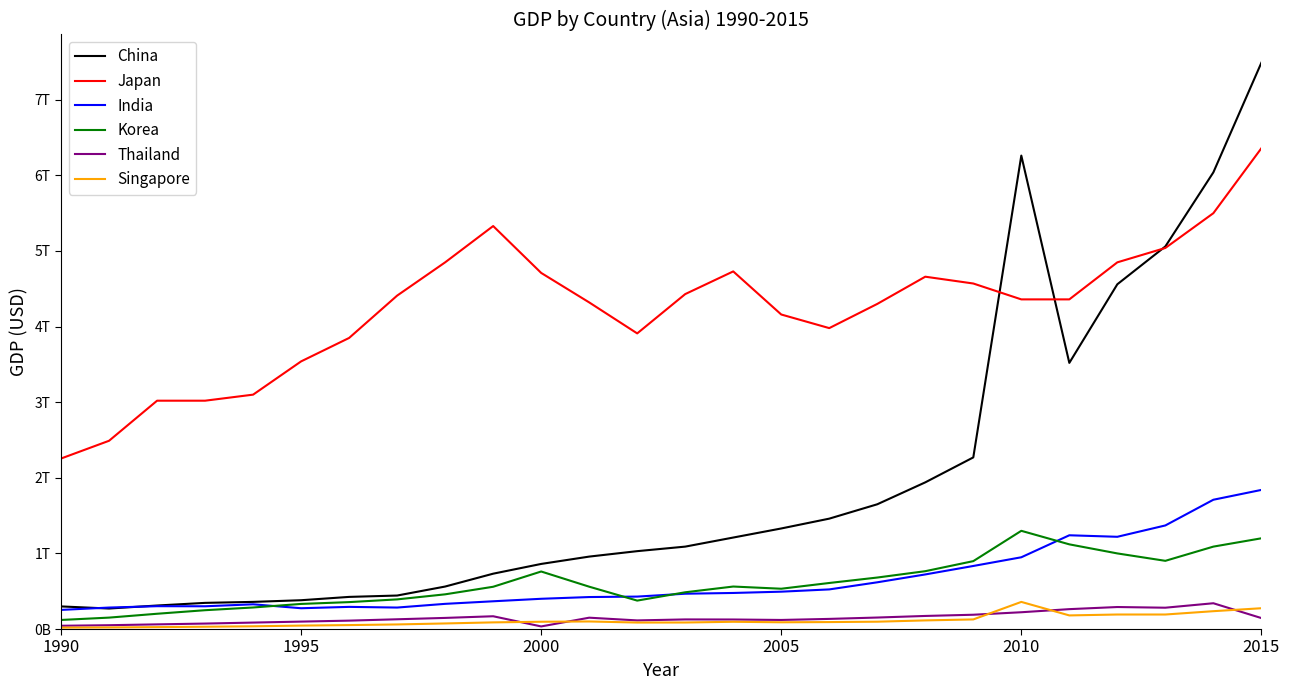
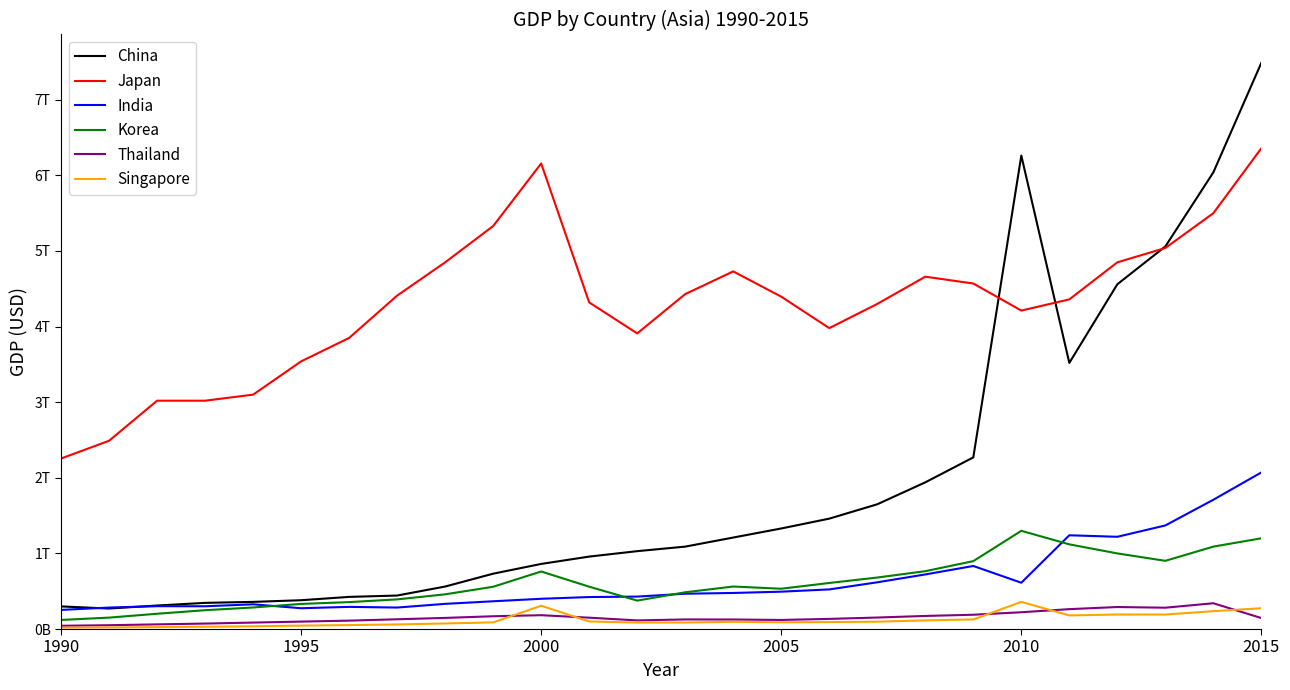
  {
    "China": {
      "1990": "0.3T",
      "1995": "0.4T",
      "2000": "0.9T",
      "2005": "1.3T",
      "2010": "6.3T",
      "2015": "7.5T"
    },
    "Japan": {
      "1990": "2.3T",
      "1995": "3.5T",
-     "2000": "4.7T",
-     "2005": "4.2T",
-     "2010": "4.4T",
+     "2000": "6.2T",
+     "2005": "4.4T",
+     "2010": "4.2T",
      "2015": "6.4T"
    },
    "India": {
      "1990": "0.3T",
      "1995": "0.3T",
      "2000": "0.4T",
      "2005": "0.5T",
-     "2010": "0.9T",
-     "2015": "1.8T"
+     "2010": "0.6T",
+     "2015": "2.1T"
    },
    "Korea": {
      "1990": "0.1T",
      "1995": "0.3T",
      "2000": "0.8T",
      "2005": "0.5T",
      "2010": "1.3T",
      "2015": "1.2T"
    },
    "Thailand": {
      "1995": "0.1T",
-     "2000": "0.0T",
+     "2000": "0.2T",
      "2010": "0.2T",
      "2015": "0.1T"
    },
    "Singapore": {
      "1995": "0.0T",
-     "2000": "0.1T",
+     "2000": "0.3T",
      "2010": "0.4T",
      "2015": "0.3T"
    }
  }
